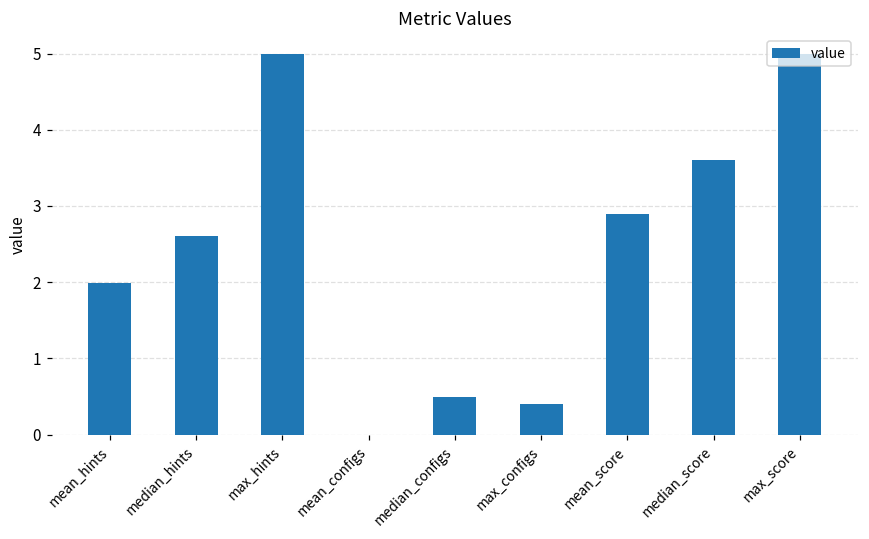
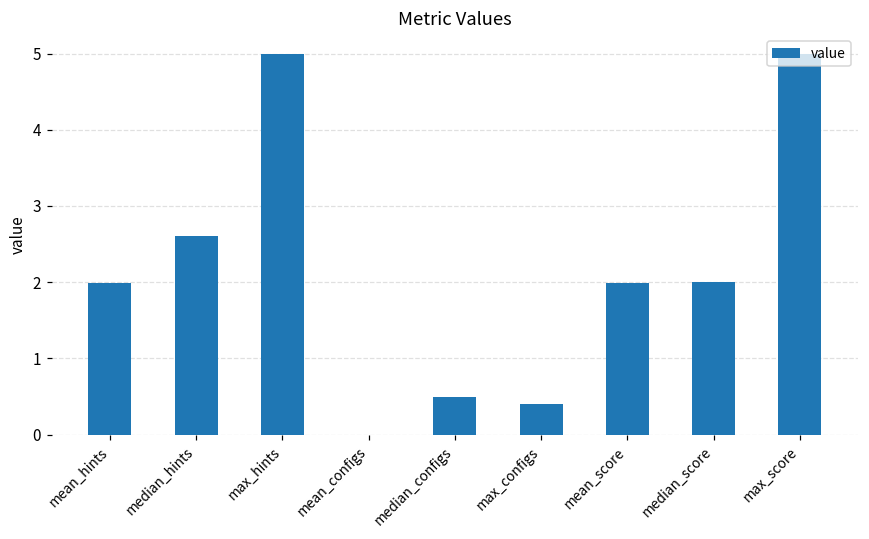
  {
    "mean_hints": 2.0,
    "median_hints": 2.6,
    "max_hints": 5.0,
    "mean_configs": 0.0,
    "median_configs": 0.5,
    "max_configs": 0.4,
-   "mean_score": 2.9,
-   "median_score": 3.6
+   "mean_score": 2.0,
+   "median_score": 2.0
  }
